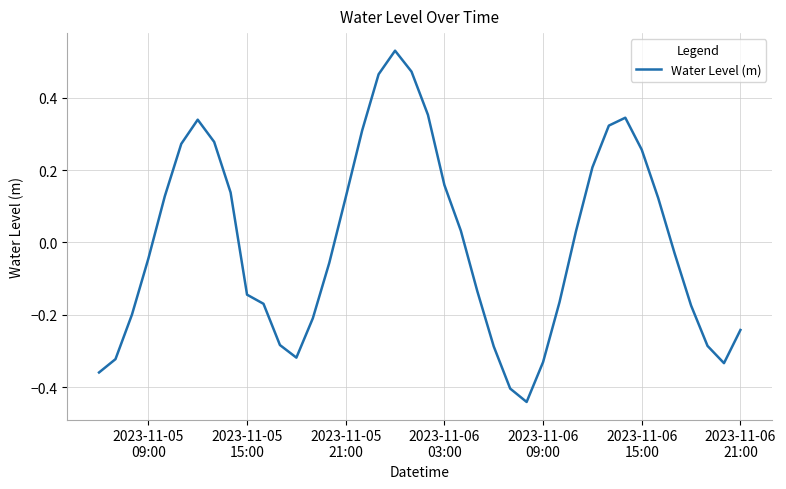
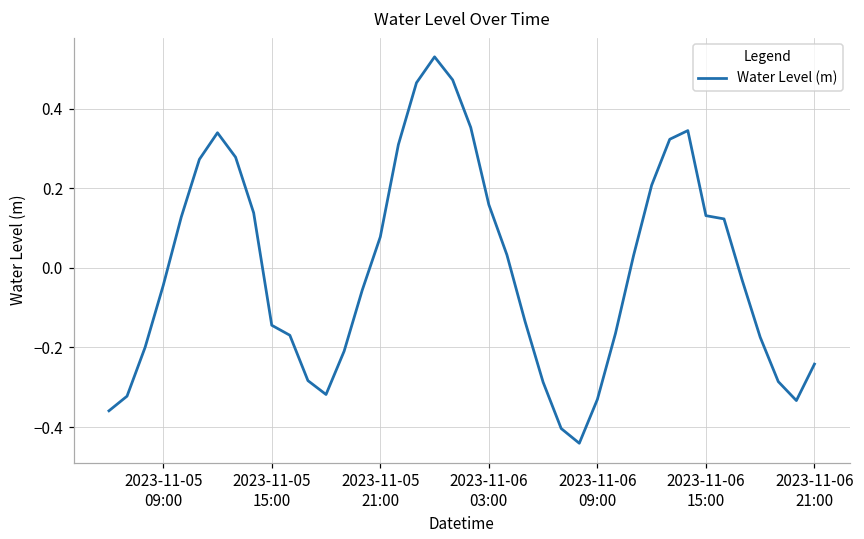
  {
    "2023-11-05 09:00": -0.04,
    "2023-11-05 15:00": -0.14,
-   "2023-11-05 21:00": 0.12,
+   "2023-11-05 21:00": 0.08,
    "2023-11-06 03:00": 0.16,
    "2023-11-06 09:00": -0.33,
-   "2023-11-06 15:00": 0.26,
+   "2023-11-06 15:00": 0.13,
    "2023-11-06 21:00": -0.24
  }
